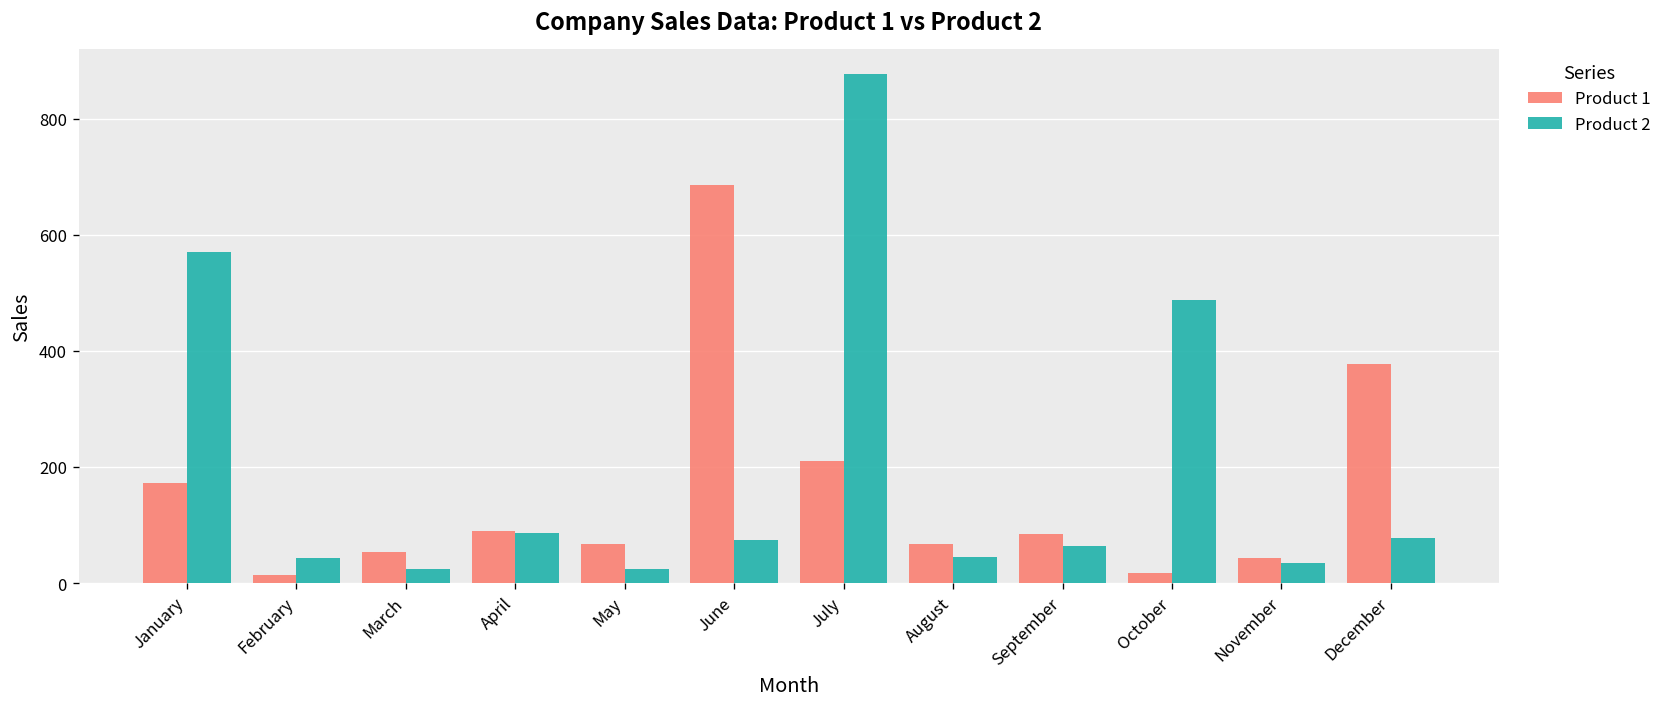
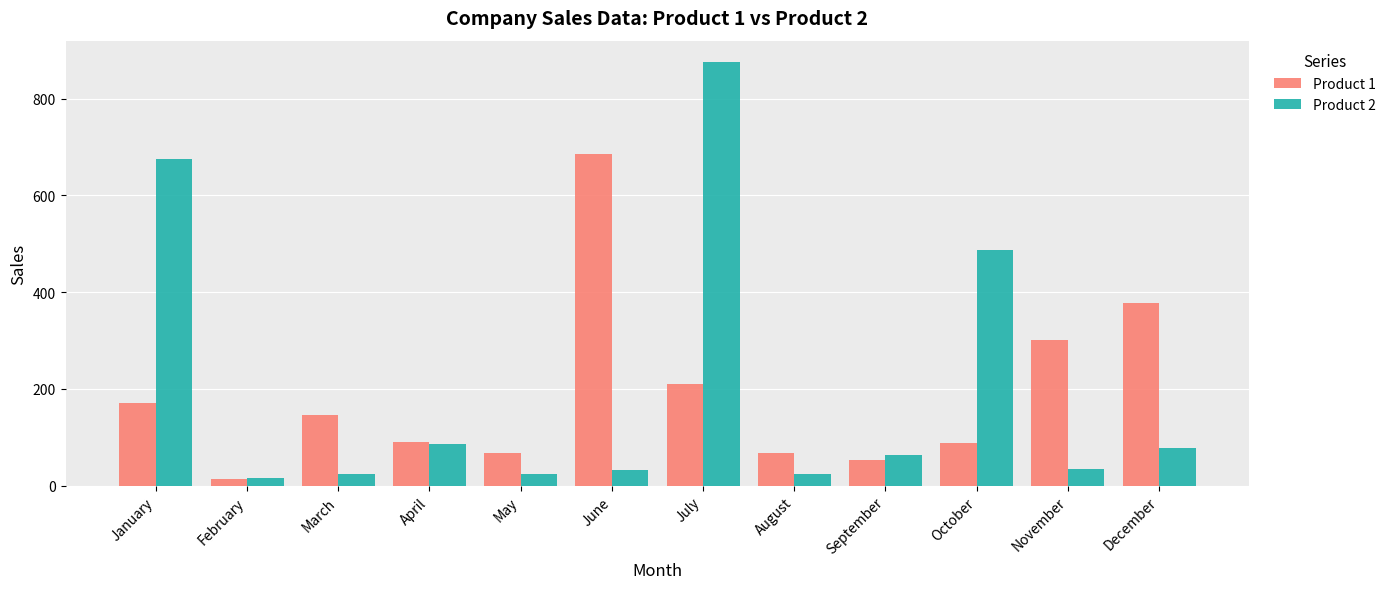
  {
    "Product 1": {
      "January": 170,
      "February": 10,
-     "March": 50,
+     "March": 150,
      "April": 90,
      "May": 70,
      "June": 690,
      "July": 210,
      "August": 70,
-     "September": 90,
-     "October": 20,
-     "November": 40,
+     "September": 50,
+     "October": 90,
+     "November": 300,
      "December": 380
    },
    "Product 2": {
-     "January": 570,
-     "February": 40,
+     "January": 680,
+     "February": 20,
      "March": 20,
      "April": 90,
      "May": 20,
-     "June": 80,
+     "June": 30,
      "July": 880,
-     "August": 50,
+     "August": 20,
      "September": 60,
      "October": 490,
      "November": 30,
      "December": 80
    }
  }
